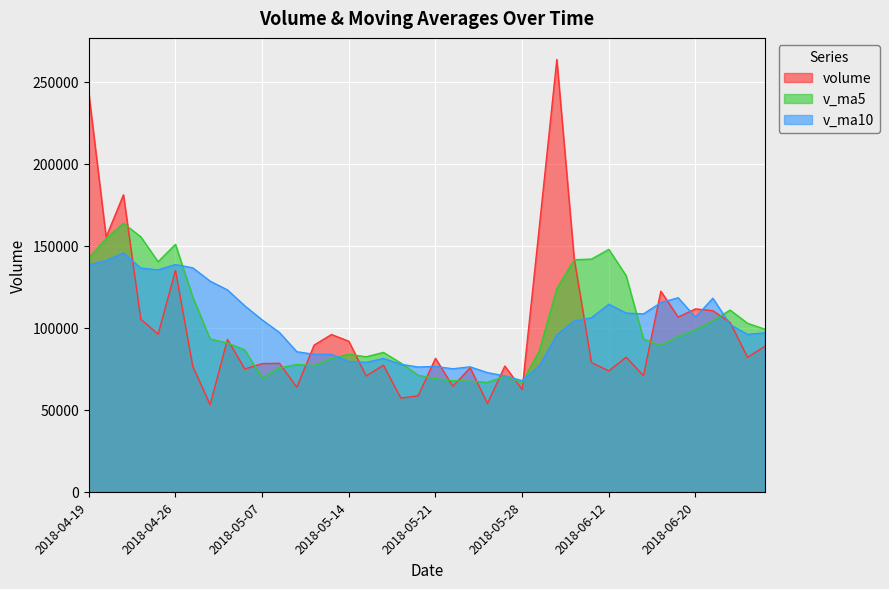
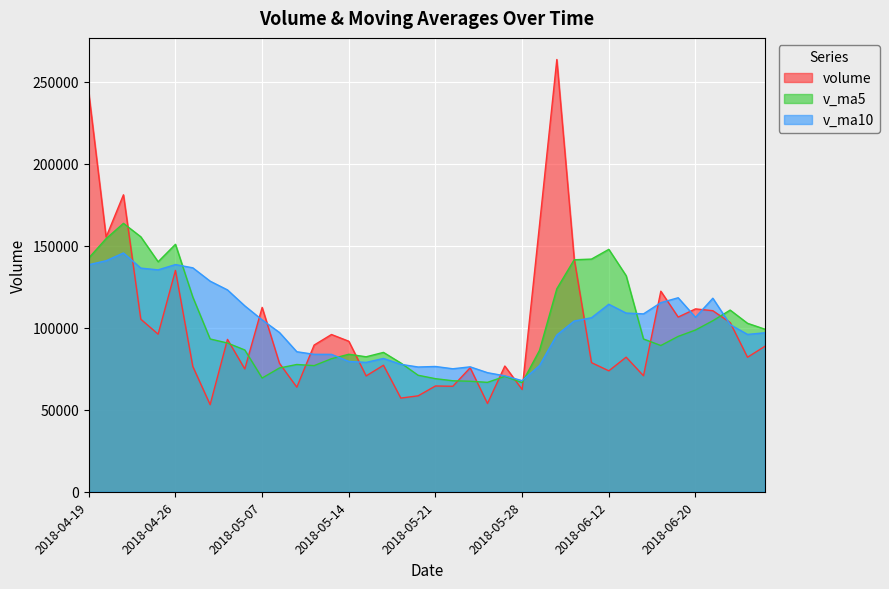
  {
    "volume": {
      "2018-04-19": 243000,
      "2018-04-26": 135000,
-     "2018-05-07": 78000,
+     "2018-05-07": 112000,
      "2018-05-14": 92000,
-     "2018-05-21": 81000,
+     "2018-05-21": 65000,
      "2018-05-28": 62000,
      "2018-06-12": 74000,
      "2018-06-20": 112000
    },
    "v_ma5": {
      "2018-04-19": 143000,
      "2018-04-26": 151000,
      "2018-05-07": 69000,
      "2018-05-14": 84000,
      "2018-05-21": 69000,
      "2018-06-12": 148000,
      "2018-06-20": 99000
    },
    "v_ma10": {
      "2018-04-19": 138000,
      "2018-04-26": 139000,
      "2018-05-07": 105000,
      "2018-05-14": 79000,
      "2018-05-21": 76000,
      "2018-06-12": 114000,
      "2018-06-20": 106000
    }
  }
